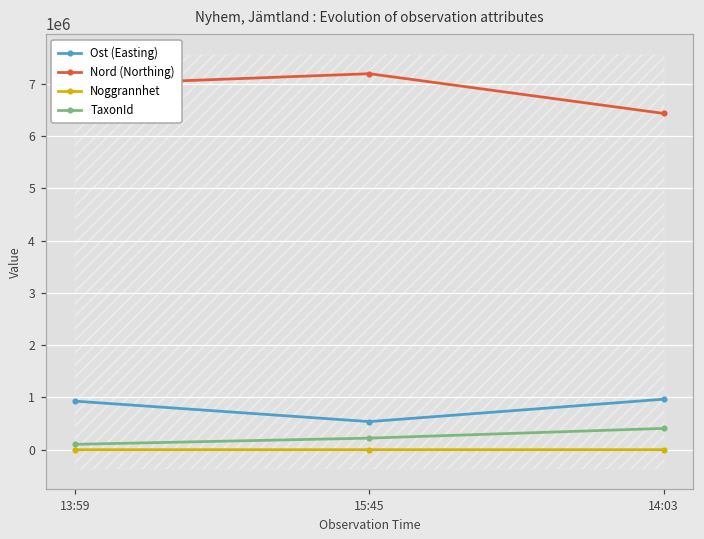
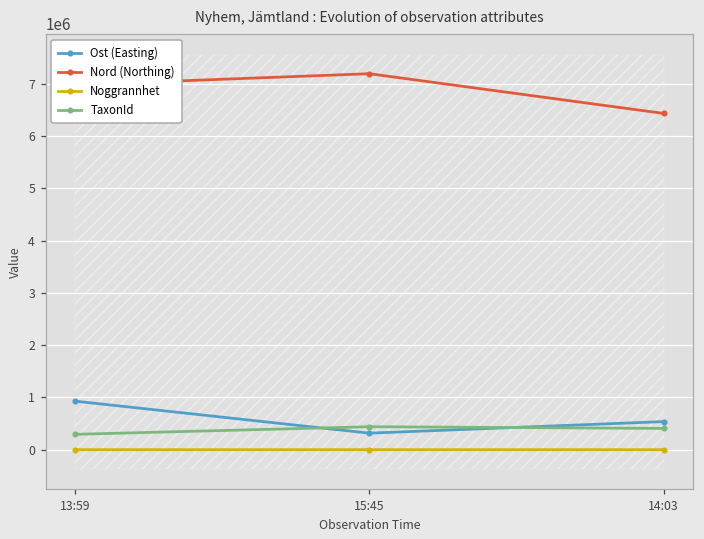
  {
    "Ost (Easting)": {
      "13:59": 900000,
-     "15:45": 500000,
-     "14:03": 1000000
+     "15:45": 300000,
+     "14:03": 500000
    },
    "Nord (Northing)": {
      "15:45": 7200000,
      "14:03": 6400000
    },
    "Noggrannhet": {
      "13:59": 0,
      "15:45": 0,
      "14:03": 0
    },
    "TaxonId": {
-     "13:59": 100000,
-     "15:45": 200000,
+     "13:59": 300000,
+     "15:45": 400000,
      "14:03": 400000
    }
  }
